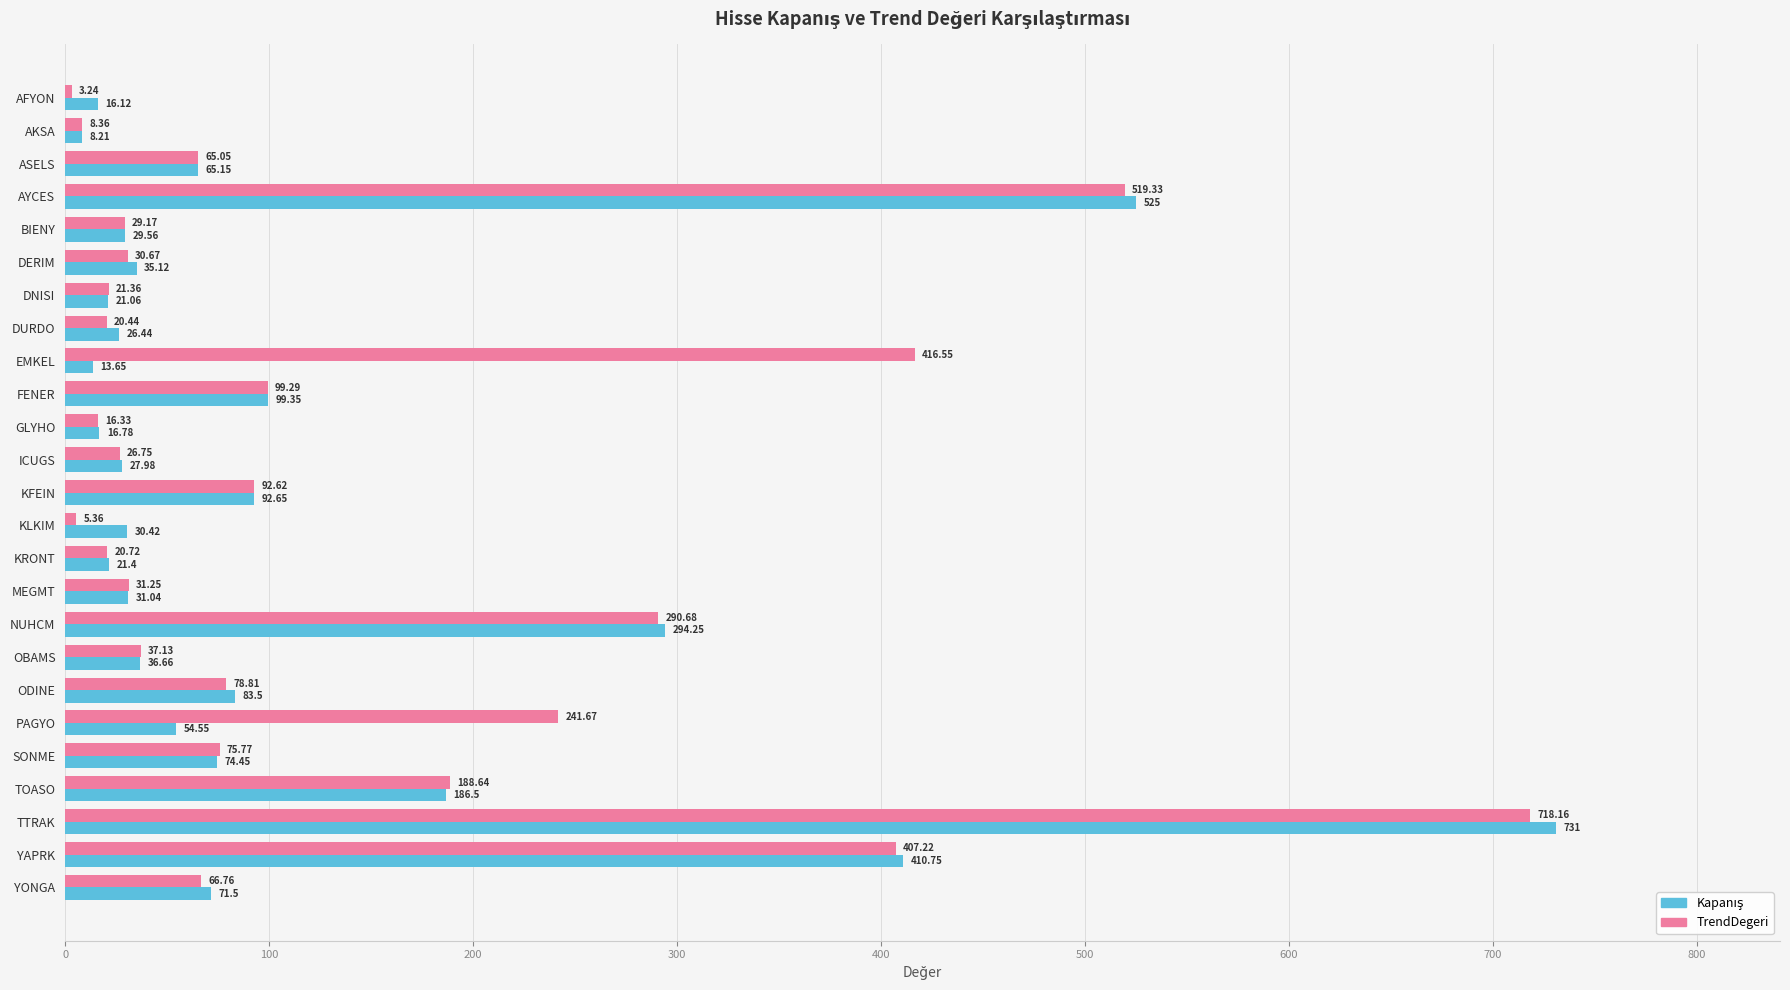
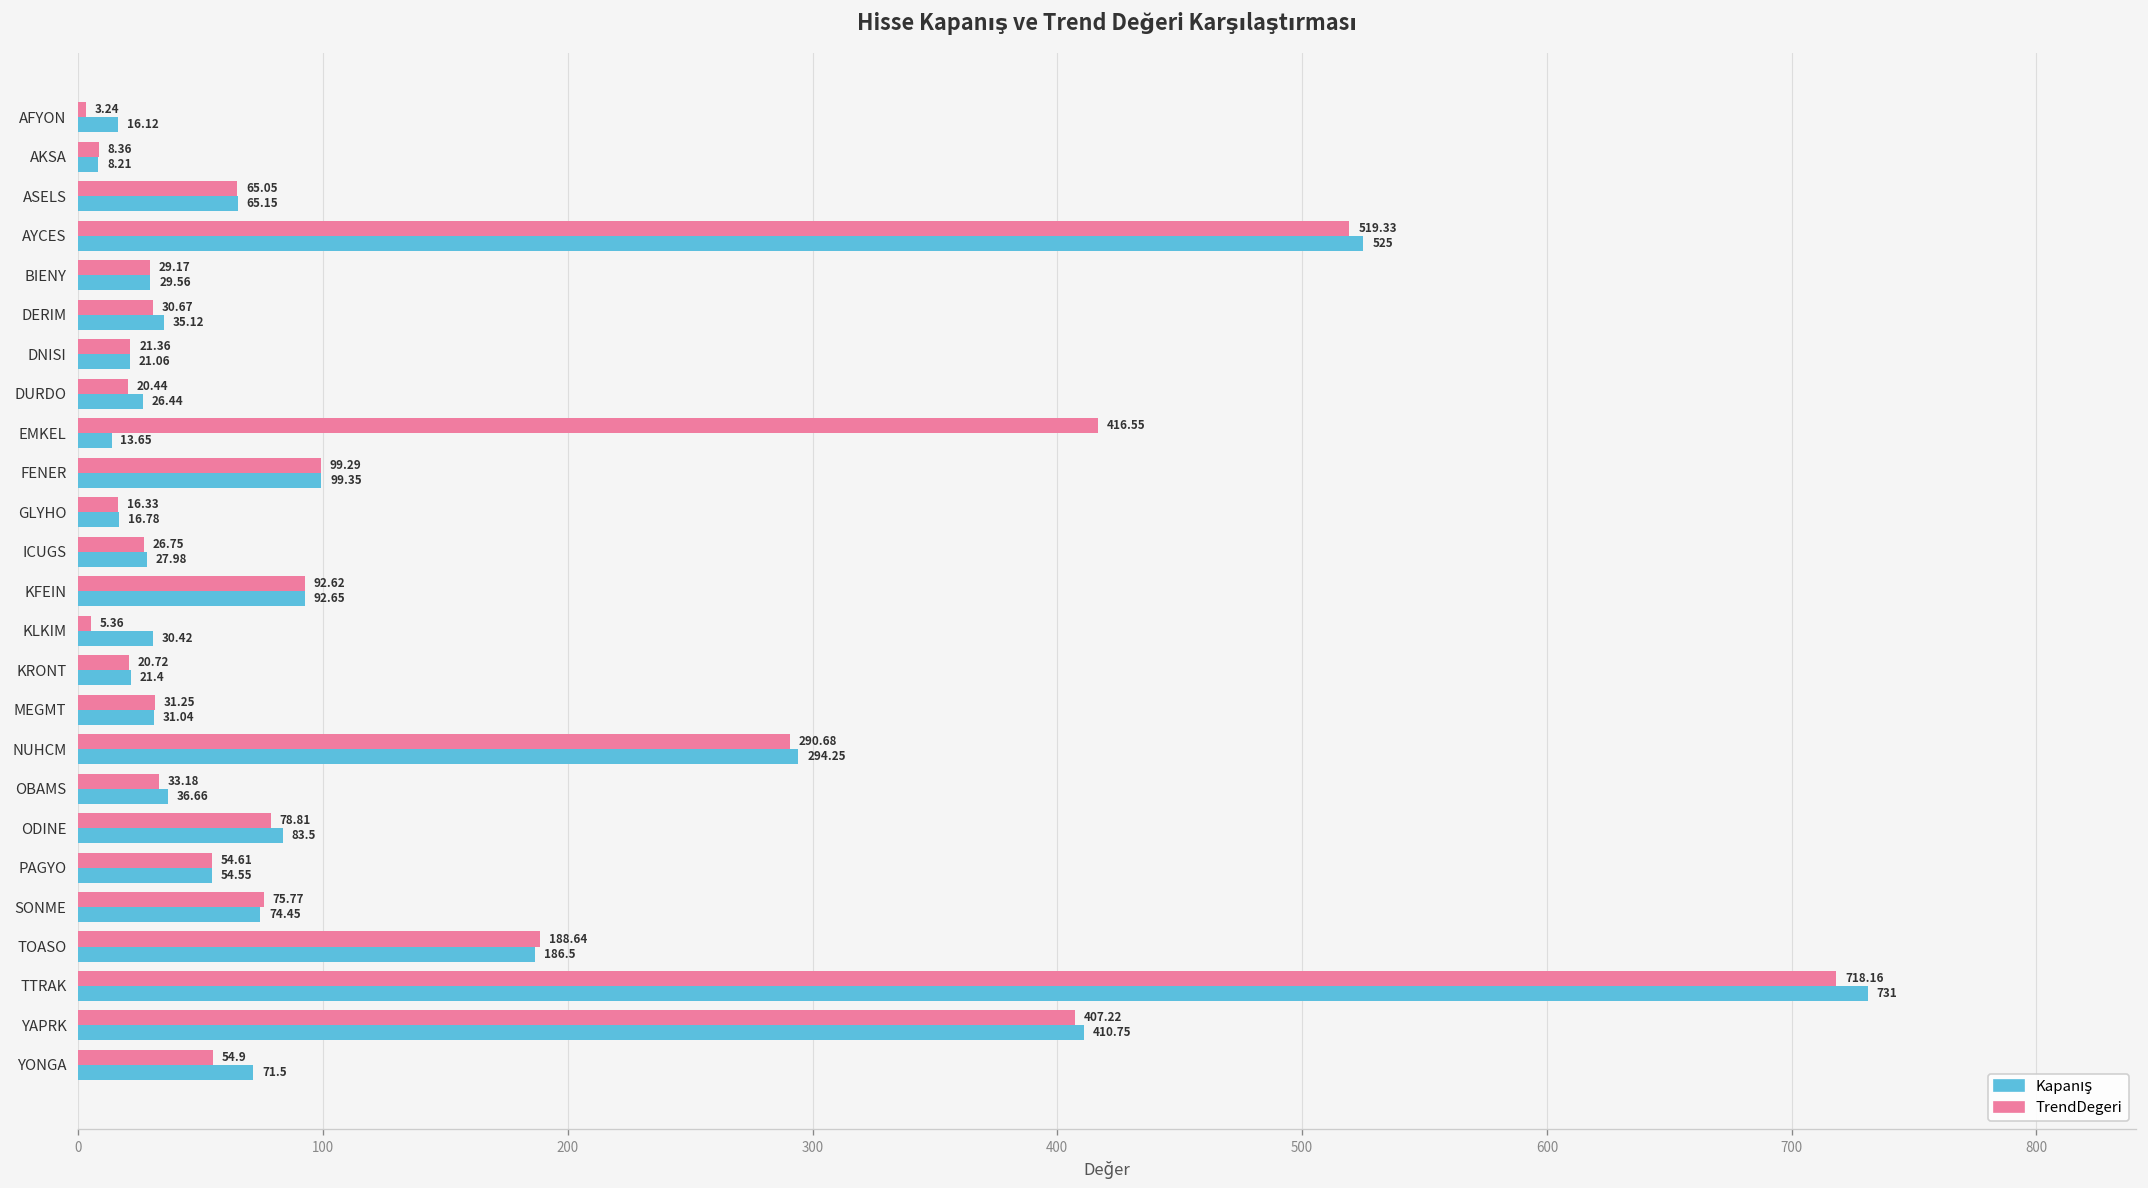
  {
    "Kapanış": {
      "AFYON": 16.12,
      "AKSA": 8.21,
      "ASELS": 65.15,
      "AYCES": 525,
      "BIENY": 29.56,
      "DERIM": 35.12,
      "DNISI": 21.06,
      "DURDO": 26.44,
      "EMKEL": 13.65,
      "FENER": 99.35,
      "GLYHO": 16.78,
      "ICUGS": 27.98,
      "KFEIN": 92.65,
      "KLKIM": 30.42,
      "KRONT": 21.4,
      "MEGMT": 31.04,
      "NUHCM": 294.25,
      "OBAMS": 36.66,
      "ODINE": 83.5,
      "PAGYO": 54.55,
      "SONME": 74.45,
      "TOASO": 186.5,
      "TTRAK": 731,
      "YAPRK": 410.75,
      "YONGA": 71.5
    },
    "TrendDegeri": {
      "AFYON": 3.24,
      "AKSA": 8.36,
      "ASELS": 65.05,
      "AYCES": 519.33,
      "BIENY": 29.17,
      "DERIM": 30.67,
      "DNISI": 21.36,
      "DURDO": 20.44,
      "EMKEL": 416.55,
      "FENER": 99.29,
      "GLYHO": 16.33,
      "ICUGS": 26.75,
      "KFEIN": 92.62,
      "KLKIM": 5.36,
      "KRONT": 20.72,
      "MEGMT": 31.25,
      "NUHCM": 290.68,
-     "OBAMS": 37.13,
+     "OBAMS": 33.18,
      "ODINE": 78.81,
-     "PAGYO": 241.67,
+     "PAGYO": 54.61,
      "SONME": 75.77,
      "TOASO": 188.64,
      "TTRAK": 718.16,
      "YAPRK": 407.22,
-     "YONGA": 66.76
+     "YONGA": 54.9
    }
  }
